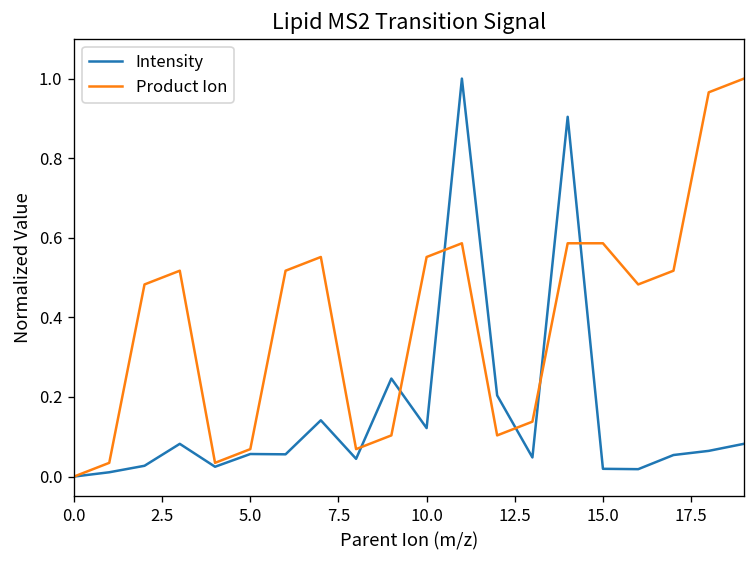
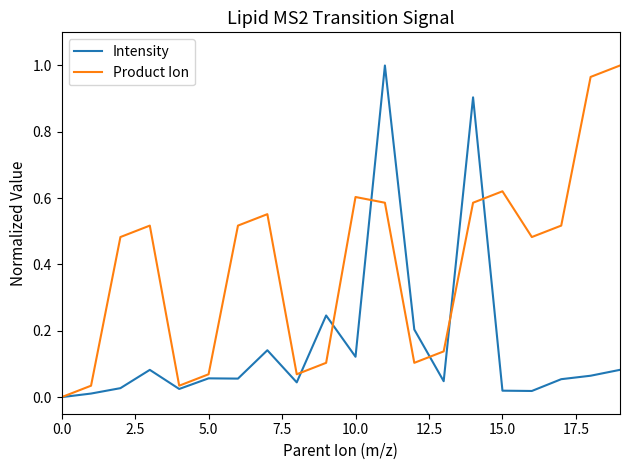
  {
    "Intensity": {
      "5.0": 0.06,
      "10.0": 0.12,
      "15.0": 0.02
    },
    "Product Ion": {
      "5.0": 0.07,
-     "10.0": 0.55,
-     "15.0": 0.59
+     "10.0": 0.60,
+     "15.0": 0.62
    }
  }
